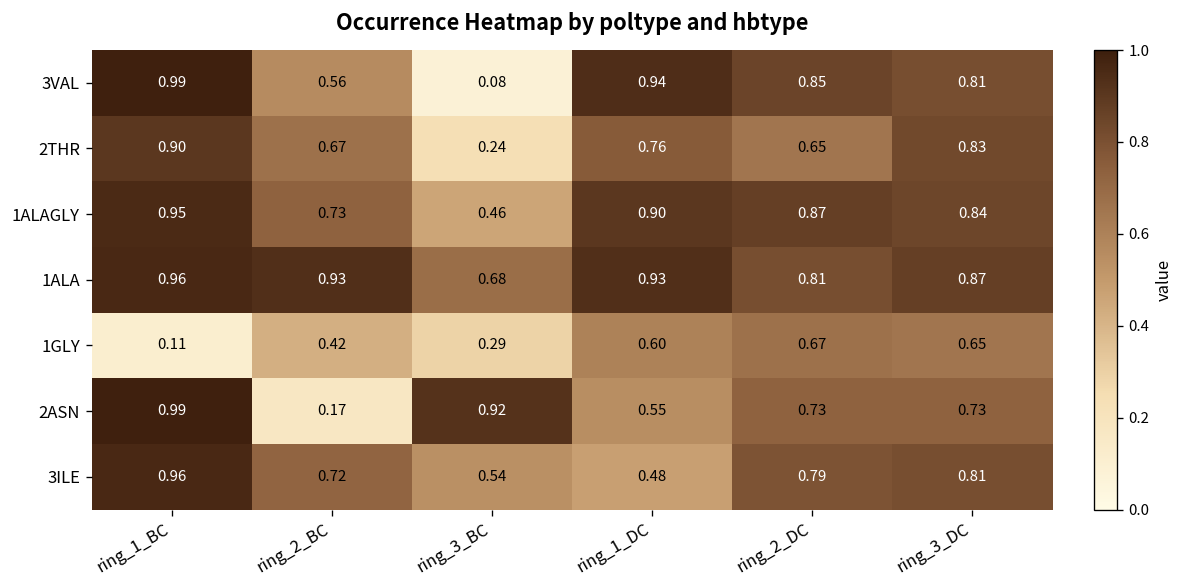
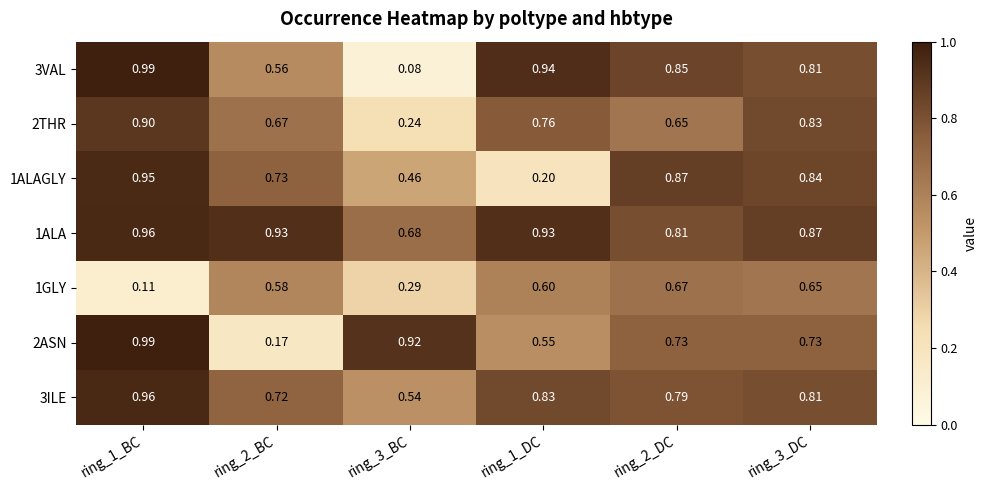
  {
    "3VAL": {
      "ring_1_BC": 0.99,
      "ring_2_BC": 0.56,
      "ring_3_BC": 0.08,
      "ring_1_DC": 0.94,
      "ring_2_DC": 0.85,
      "ring_3_DC": 0.81
    },
    "2THR": {
      "ring_1_BC": 0.90,
      "ring_2_BC": 0.67,
      "ring_3_BC": 0.24,
      "ring_1_DC": 0.76,
      "ring_2_DC": 0.65,
      "ring_3_DC": 0.83
    },
    "1ALAGLY": {
      "ring_1_BC": 0.95,
      "ring_2_BC": 0.73,
      "ring_3_BC": 0.46,
-     "ring_1_DC": 0.90,
+     "ring_1_DC": 0.20,
      "ring_2_DC": 0.87,
      "ring_3_DC": 0.84
    },
    "1ALA": {
      "ring_1_BC": 0.96,
      "ring_2_BC": 0.93,
      "ring_3_BC": 0.68,
      "ring_1_DC": 0.93,
      "ring_2_DC": 0.81,
      "ring_3_DC": 0.87
    },
    "1GLY": {
      "ring_1_BC": 0.11,
-     "ring_2_BC": 0.42,
+     "ring_2_BC": 0.58,
      "ring_3_BC": 0.29,
      "ring_1_DC": 0.60,
      "ring_2_DC": 0.67,
      "ring_3_DC": 0.65
    },
    "2ASN": {
      "ring_1_BC": 0.99,
      "ring_2_BC": 0.17,
      "ring_3_BC": 0.92,
      "ring_1_DC": 0.55,
      "ring_2_DC": 0.73,
      "ring_3_DC": 0.73
    },
    "3ILE": {
      "ring_1_BC": 0.96,
      "ring_2_BC": 0.72,
      "ring_3_BC": 0.54,
-     "ring_1_DC": 0.48,
+     "ring_1_DC": 0.83,
      "ring_2_DC": 0.79,
      "ring_3_DC": 0.81
    }
  }
